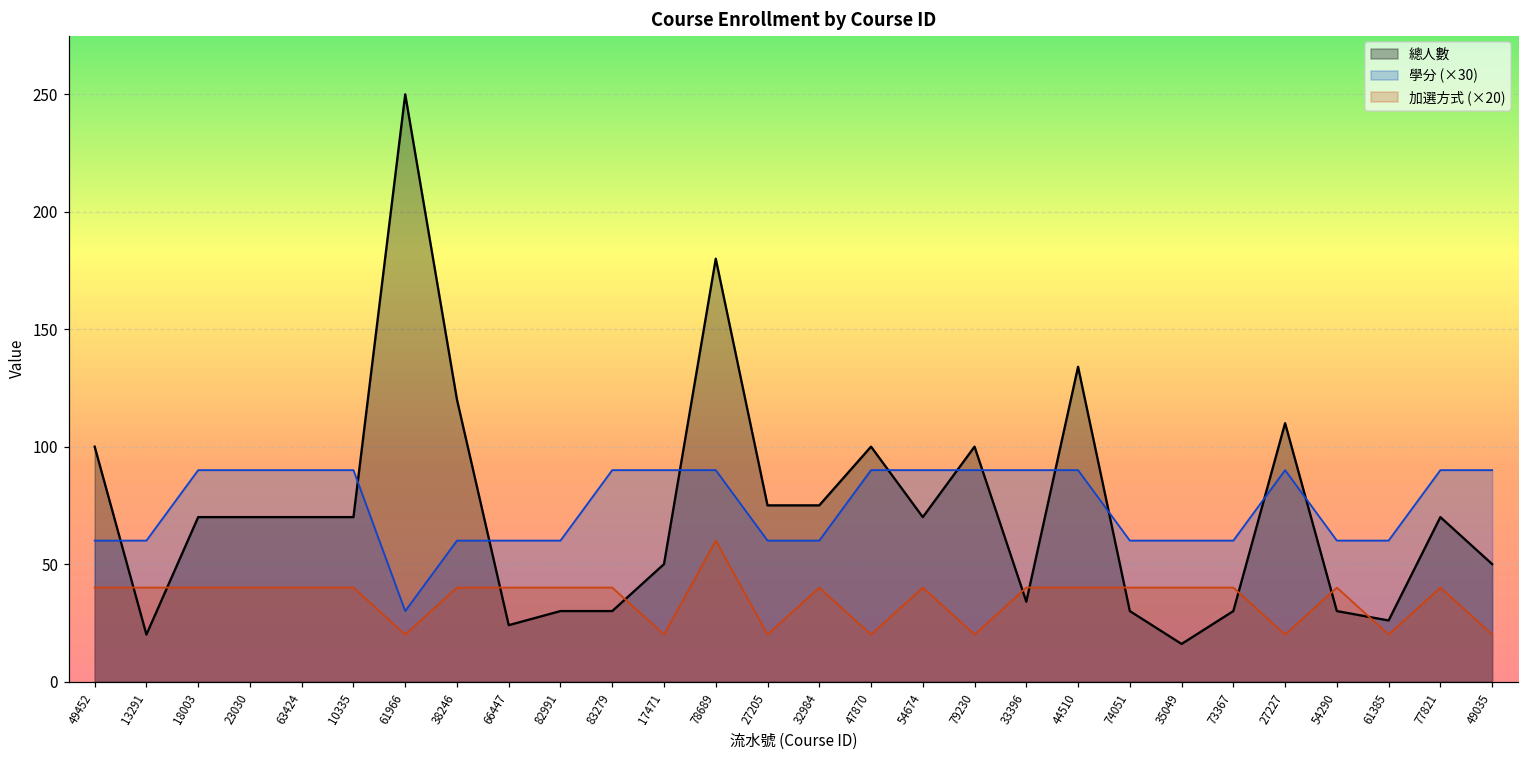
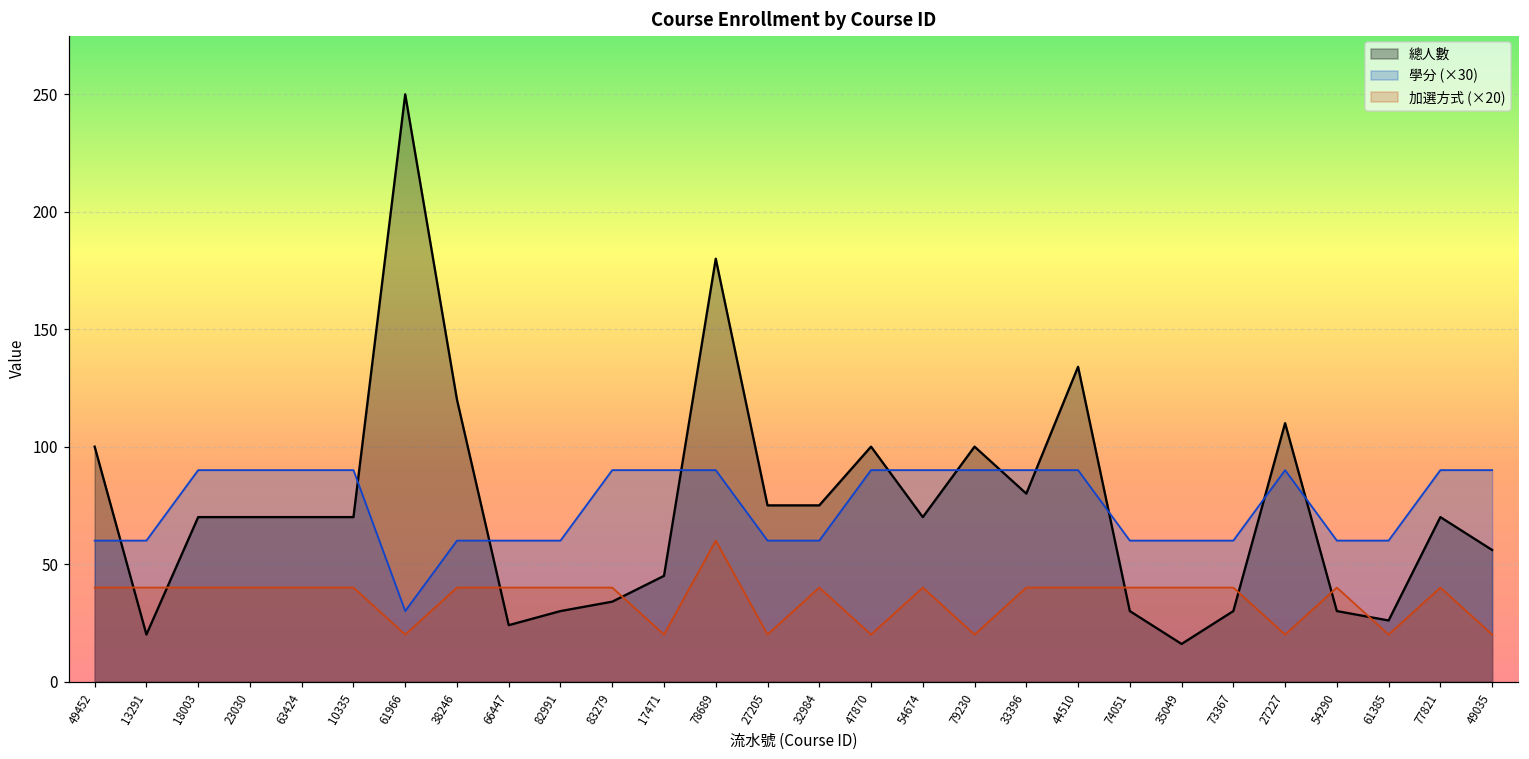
  {
    "總人數": {
      "49452": 100,
      "13291": 20,
      "18003": 70,
      "23030": 70,
      "63424": 70,
      "10335": 70,
      "61966": 250,
      "38246": 120,
      "66447": 24,
      "82991": 30,
-     "83279": 30,
-     "17471": 50,
+     "83279": 34,
+     "17471": 45,
      "78689": 180,
      "27205": 75,
      "32984": 75,
      "47870": 100,
      "54674": 70,
      "79230": 100,
-     "33396": 34,
+     "33396": 80,
      "44510": 134,
      "74051": 30,
      "35049": 16,
      "73367": 30,
      "27227": 110,
      "54290": 30,
      "61385": 26,
      "77821": 70,
-     "49035": 50
+     "49035": 56
    },
    "學分 (×30)": {
      "49452": 60,
      "13291": 60,
      "18003": 90,
      "23030": 90,
      "63424": 90,
      "10335": 90,
      "61966": 30,
      "38246": 60,
      "66447": 60,
      "82991": 60,
      "83279": 90,
      "17471": 90,
      "78689": 90,
      "27205": 60,
      "32984": 60,
      "47870": 90,
      "54674": 90,
      "79230": 90,
      "33396": 90,
      "44510": 90,
      "74051": 60,
      "35049": 60,
      "73367": 60,
      "27227": 90,
      "54290": 60,
      "61385": 60,
      "77821": 90,
      "49035": 90
    },
    "加選方式 (×20)": {
      "49452": 40,
      "13291": 40,
      "18003": 40,
      "23030": 40,
      "63424": 40,
      "10335": 40,
      "61966": 20,
      "38246": 40,
      "66447": 40,
      "82991": 40,
      "83279": 40,
      "17471": 20,
      "78689": 60,
      "27205": 20,
      "32984": 40,
      "47870": 20,
      "54674": 40,
      "79230": 20,
      "33396": 40,
      "44510": 40,
      "74051": 40,
      "35049": 40,
      "73367": 40,
      "27227": 20,
      "54290": 40,
      "61385": 20,
      "77821": 40,
      "49035": 20
    }
  }
